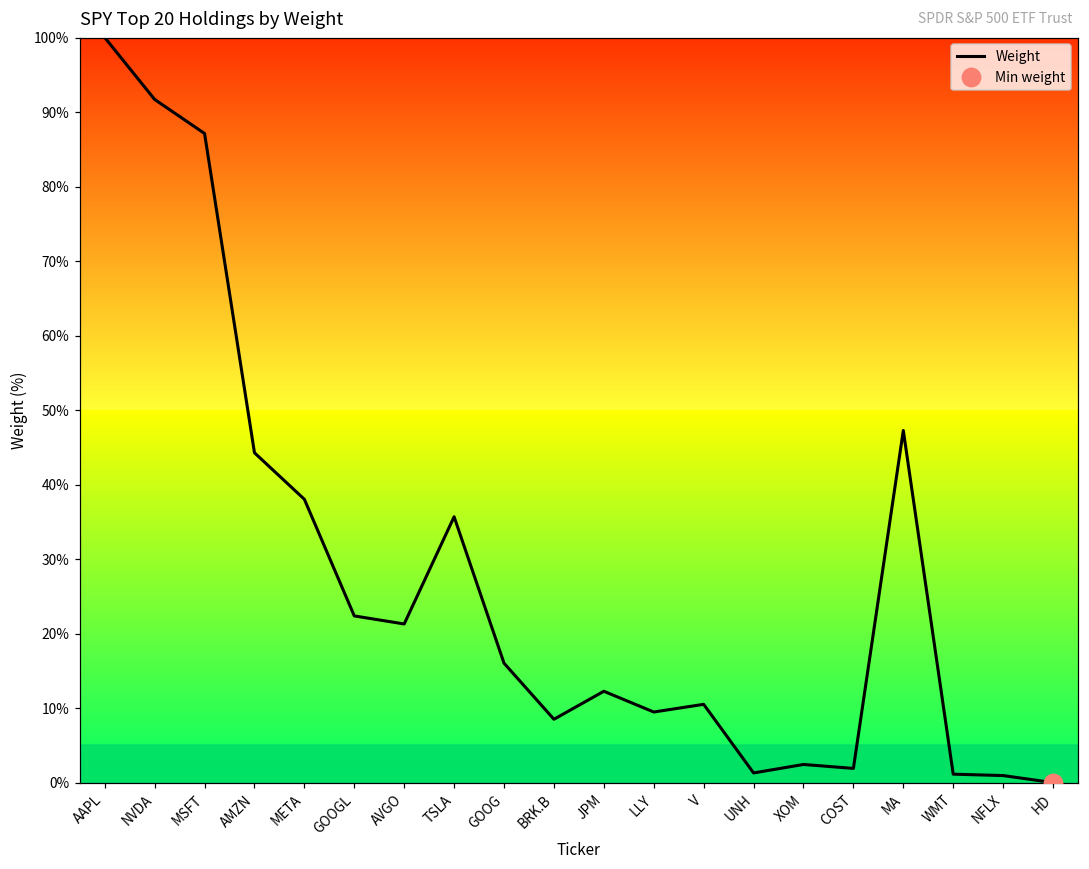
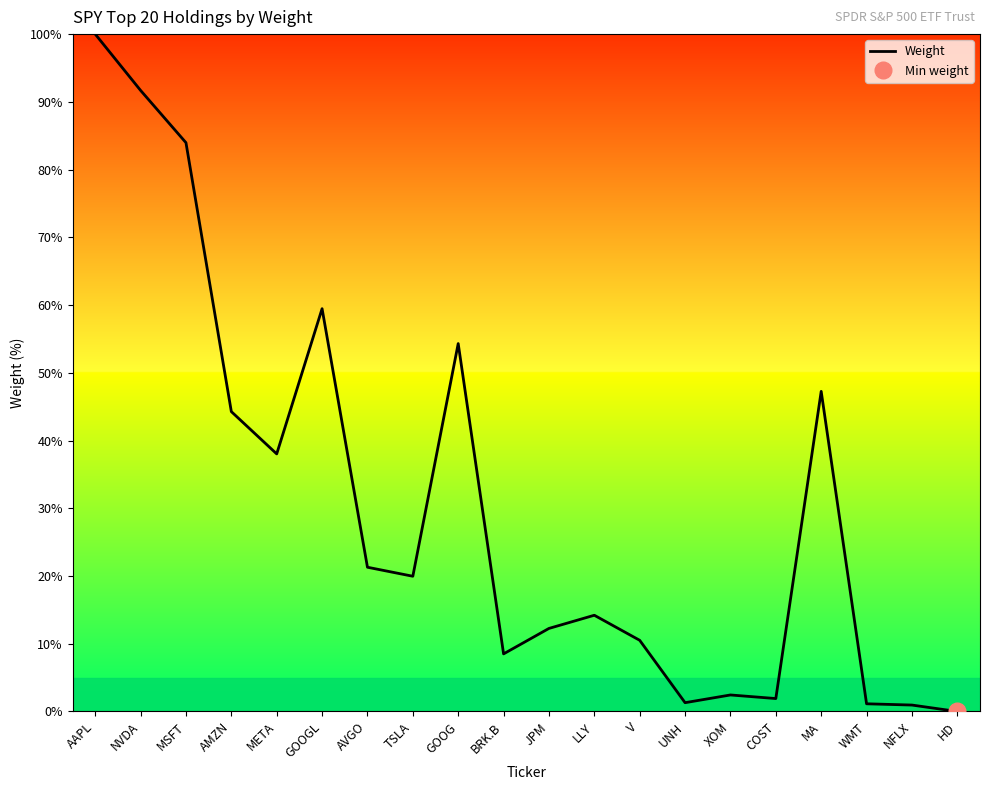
  {
    "Weight": {
      "AAPL": "100%",
      "NVDA": "92%",
-     "MSFT": "87%",
+     "MSFT": "84%",
      "AMZN": "44%",
      "META": "38%",
-     "GOOGL": "22%",
+     "GOOGL": "59%",
      "AVGO": "21%",
-     "TSLA": "36%",
-     "GOOG": "16%",
+     "TSLA": "20%",
+     "GOOG": "54%",
      "BRK.B": "9%",
      "JPM": "12%",
-     "LLY": "9%",
+     "LLY": "14%",
      "V": "11%",
      "MA": "47%"
    }
  }
